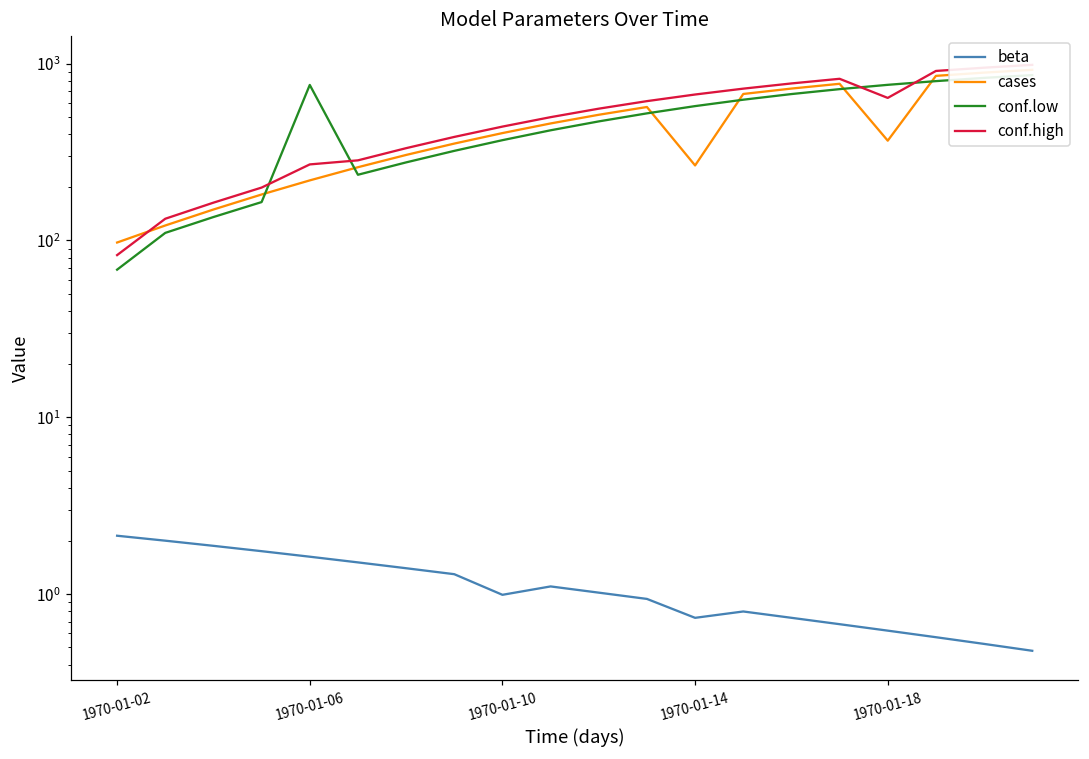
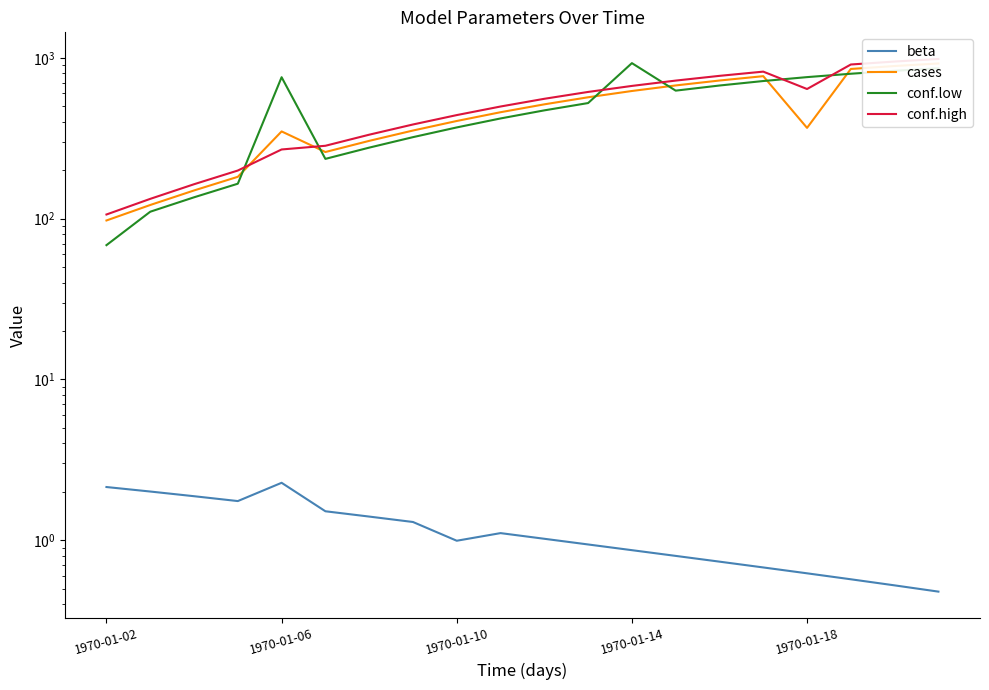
  {
    "beta": {
      "1970-01-02": 2.1,
-     "1970-01-06": 1.6,
+     "1970-01-06": 2.3,
      "1970-01-10": 1.0,
-     "1970-01-14": 0.7,
+     "1970-01-14": 0.9,
      "1970-01-18": 0.62
    },
    "cases": {
      "1970-01-02": 100,
-     "1970-01-06": 220,
+     "1970-01-06": 350,
      "1970-01-10": 400,
-     "1970-01-14": 270,
+     "1970-01-14": 620,
      "1970-01-18": 370
    },
    "conf.low": {
      "1970-01-02": 68,
      "1970-01-06": 800,
      "1970-01-10": 370,
-     "1970-01-14": 570,
+     "1970-01-14": 900,
      "1970-01-18": 800
    },
    "conf.high": {
-     "1970-01-02": 80,
+     "1970-01-02": 110,
      "1970-01-06": 270,
      "1970-01-10": 440,
      "1970-01-14": 670,
      "1970-01-18": 640
    }
  }
